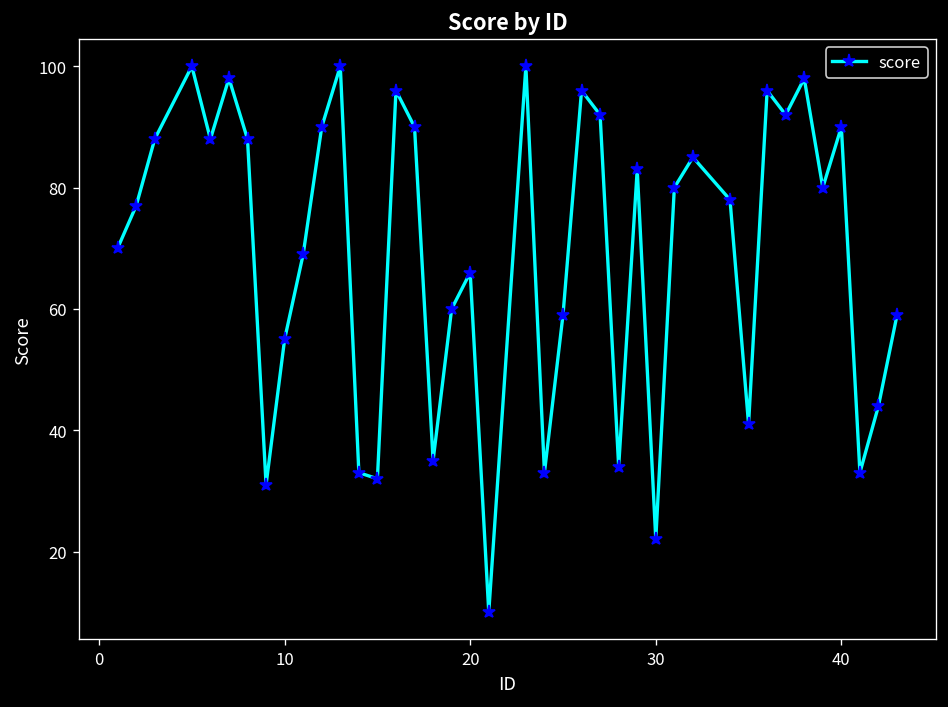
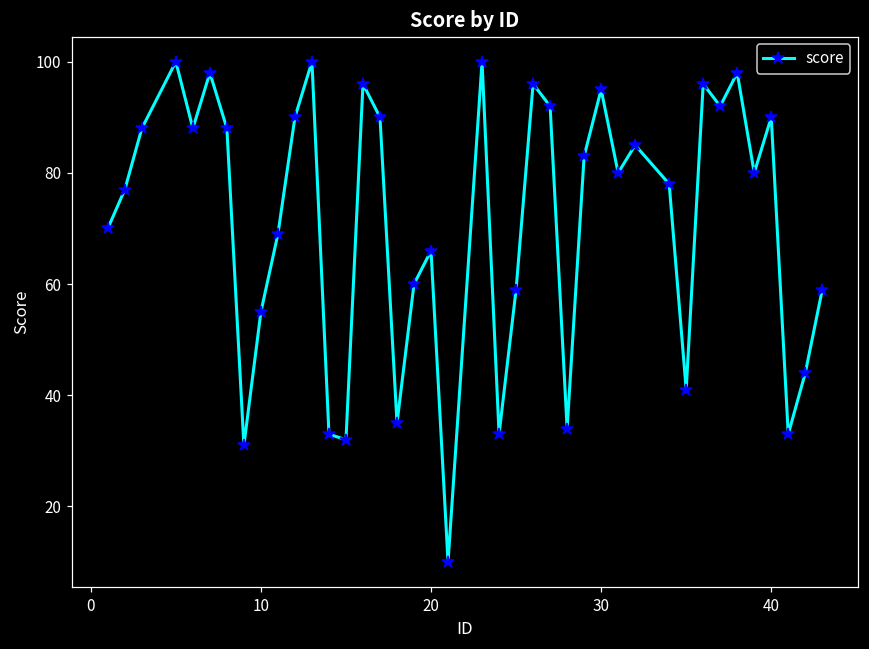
  {
    "10": 55,
    "20": 66,
-   "30": 22,
+   "30": 95,
    "40": 90
  }
